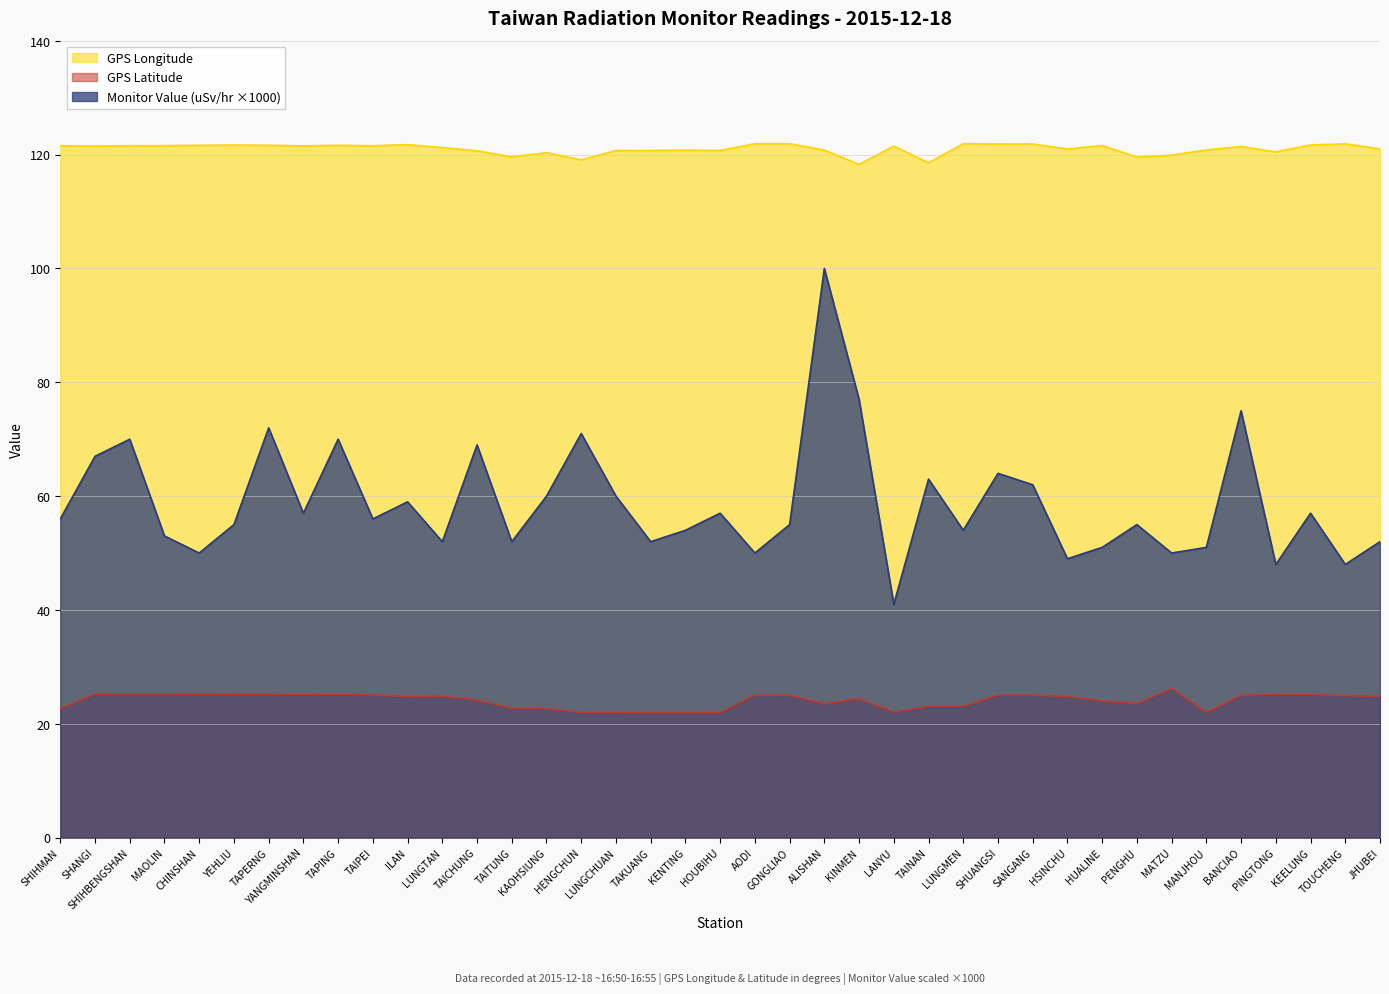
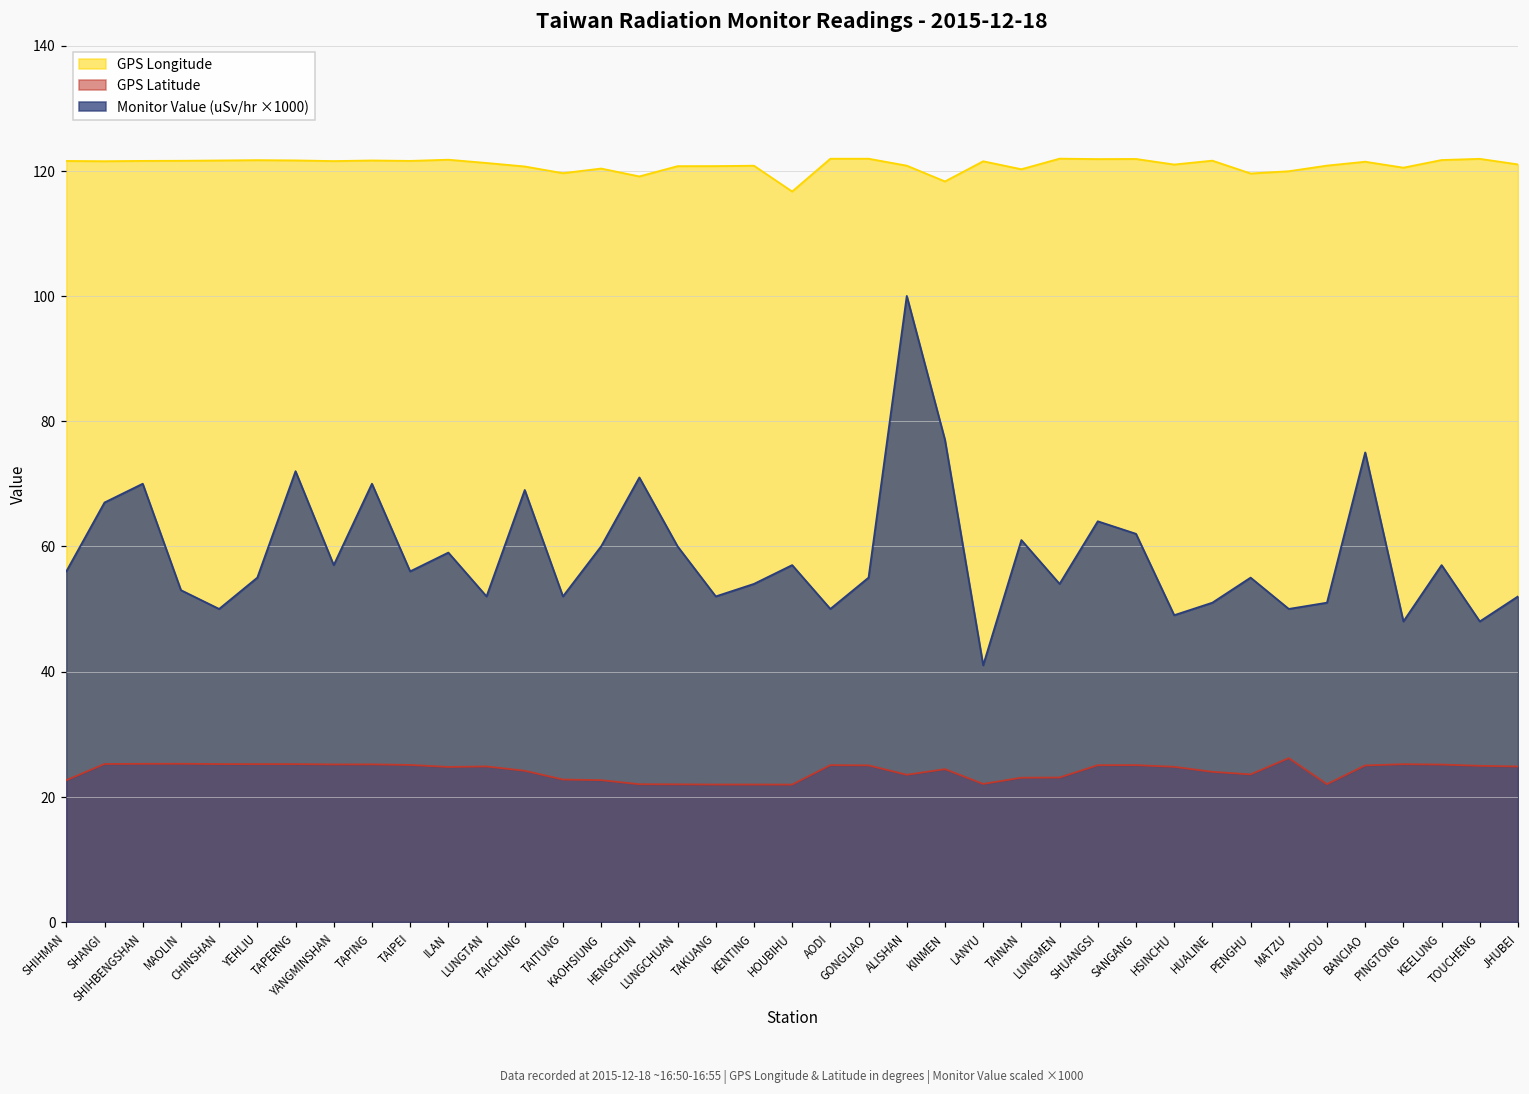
  {
    "GPS Longitude": {
      "SHIHMAN": 122,
      "SHANGI": 122,
      "SHIHBENGSHAN": 122,
      "MAOLIN": 122,
      "CHINSHAN": 122,
      "YEHLIU": 122,
      "TAPERNG": 122,
      "YANGMINSHAN": 122,
      "TAPING": 122,
      "TAIPEI": 122,
      "ILAN": 122,
      "LUNGTAN": 121,
      "TAICHUNG": 121,
      "TAITUNG": 120,
      "KAOHSIUNG": 120,
      "HENGCHUN": 119,
      "LUNGCHUAN": 121,
      "TAKUANG": 121,
      "KENTING": 121,
-     "HOUBIHU": 121,
+     "HOUBIHU": 117,
      "AODI": 122,
      "GONGLIAO": 122,
      "ALISHAN": 121,
      "KINMEN": 118,
      "LANYU": 122,
-     "TAINAN": 119,
+     "TAINAN": 120,
      "LUNGMEN": 122,
      "SHUANGSI": 122,
      "SANGANG": 122,
      "HSINCHU": 121,
      "HUALINE": 122,
      "PENGHU": 120,
      "MATZU": 120,
      "MANJHOU": 121,
      "BANCIAO": 121,
      "PINGTONG": 120,
      "KEELUNG": 122,
      "TOUCHENG": 122,
      "JHUBEI": 121
    },
    "GPS Latitude": {
      "SHIHMAN": 23,
      "SHANGI": 25,
      "SHIHBENGSHAN": 25,
      "MAOLIN": 25,
      "CHINSHAN": 25,
      "YEHLIU": 25,
      "TAPERNG": 25,
      "YANGMINSHAN": 25,
      "TAPING": 25,
      "TAIPEI": 25,
      "ILAN": 25,
      "LUNGTAN": 25,
      "TAICHUNG": 24,
      "TAITUNG": 23,
      "KAOHSIUNG": 23,
      "HENGCHUN": 22,
      "LUNGCHUAN": 22,
      "TAKUANG": 22,
      "KENTING": 22,
      "HOUBIHU": 22,
      "AODI": 25,
      "GONGLIAO": 25,
      "ALISHAN": 24,
      "KINMEN": 24,
      "LANYU": 22,
      "TAINAN": 23,
      "LUNGMEN": 23,
      "SHUANGSI": 25,
      "SANGANG": 25,
      "HSINCHU": 25,
      "HUALINE": 24,
      "PENGHU": 24,
      "MATZU": 26,
      "MANJHOU": 22,
      "BANCIAO": 25,
      "PINGTONG": 25,
      "KEELUNG": 25,
      "TOUCHENG": 25,
      "JHUBEI": 25
    },
    "Monitor Value (uSv/hr ×1000)": {
      "SHIHMAN": 56,
      "SHANGI": 67,
      "SHIHBENGSHAN": 70,
      "MAOLIN": 53,
      "CHINSHAN": 50,
      "YEHLIU": 55,
      "TAPERNG": 72,
      "YANGMINSHAN": 57,
      "TAPING": 70,
      "TAIPEI": 56,
      "ILAN": 59,
      "LUNGTAN": 52,
      "TAICHUNG": 69,
      "TAITUNG": 52,
      "KAOHSIUNG": 60,
      "HENGCHUN": 71,
      "LUNGCHUAN": 60,
      "TAKUANG": 52,
      "KENTING": 54,
      "HOUBIHU": 57,
      "AODI": 50,
      "GONGLIAO": 55,
      "ALISHAN": 100,
      "KINMEN": 77,
      "LANYU": 41,
-     "TAINAN": 63,
+     "TAINAN": 61,
      "LUNGMEN": 54,
      "SHUANGSI": 64,
      "SANGANG": 62,
      "HSINCHU": 49,
      "HUALINE": 51,
      "PENGHU": 55,
      "MATZU": 50,
      "MANJHOU": 51,
      "BANCIAO": 75,
      "PINGTONG": 48,
      "KEELUNG": 57,
      "TOUCHENG": 48,
      "JHUBEI": 52
    }
  }
